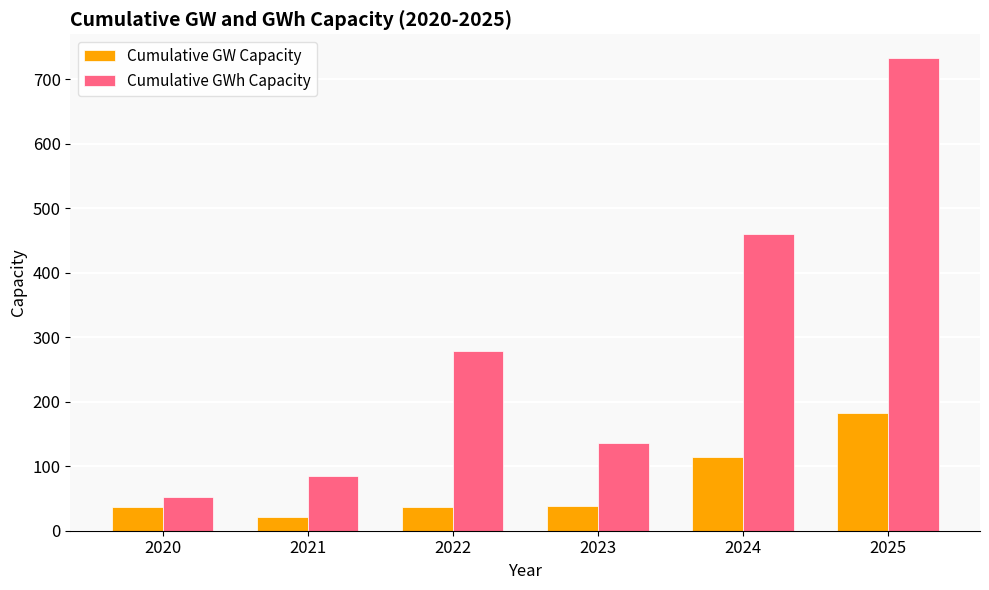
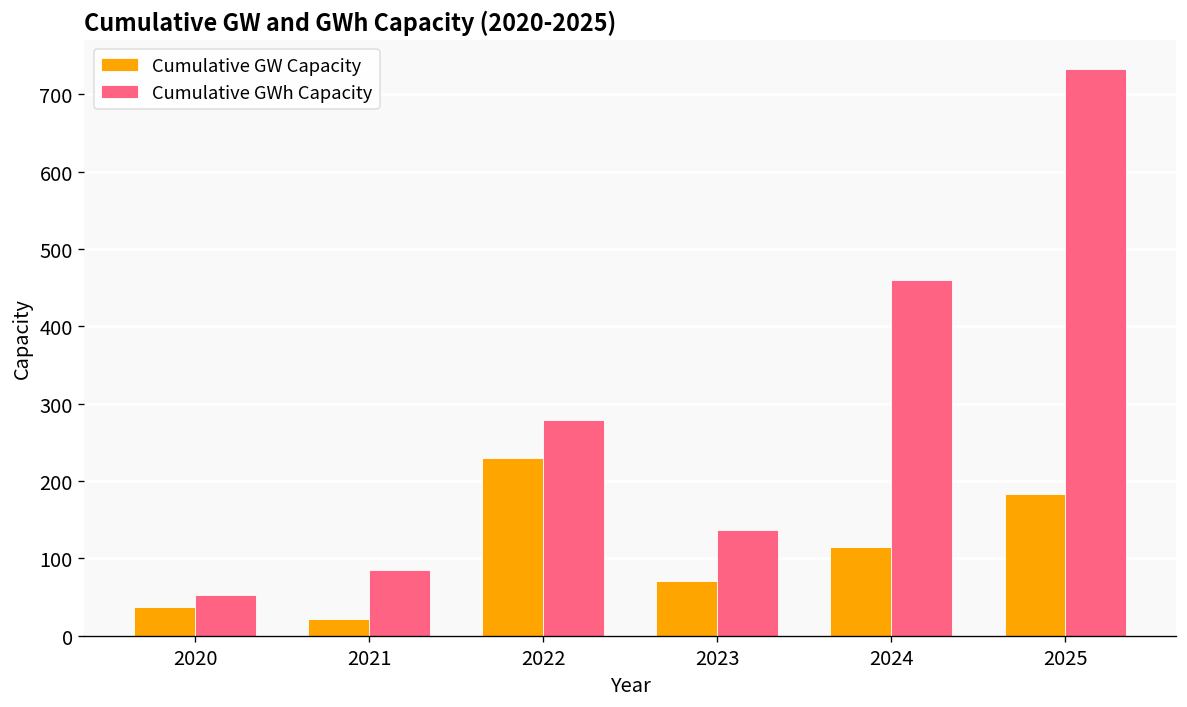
  {
    "Cumulative GW Capacity": {
      "2020": 40,
      "2021": 20,
-     "2022": 40,
-     "2023": 40,
+     "2022": 230,
+     "2023": 70,
      "2024": 110,
      "2025": 180
    },
    "Cumulative GWh Capacity": {
      "2020": 50,
      "2021": 90,
      "2022": 280,
      "2023": 140,
      "2024": 460,
      "2025": 730
    }
  }
